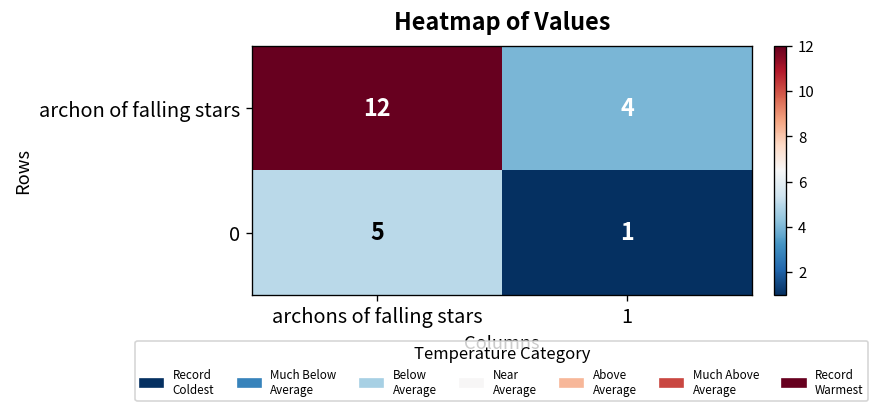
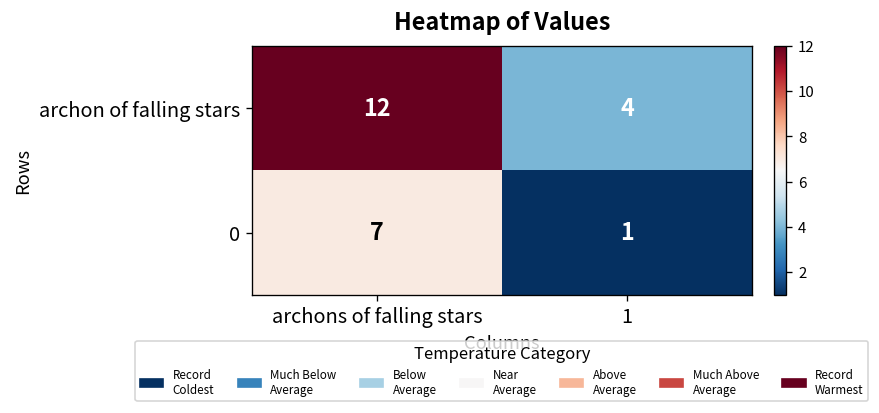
  {
    "archon of falling stars": {
      "archons of falling stars": 12,
      "1": 4
    },
    "0": {
-     "archons of falling stars": 5,
+     "archons of falling stars": 7,
      "1": 1
    }
  }
